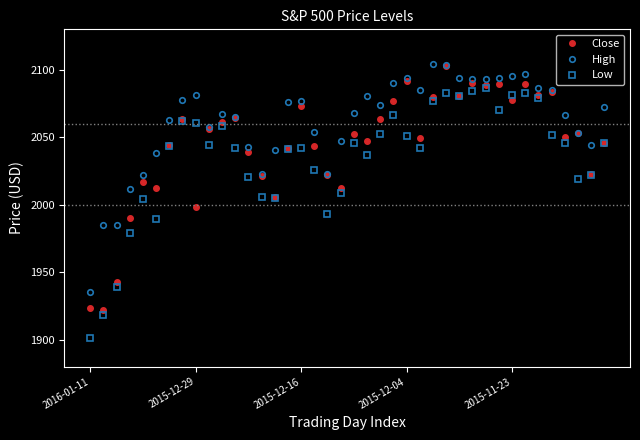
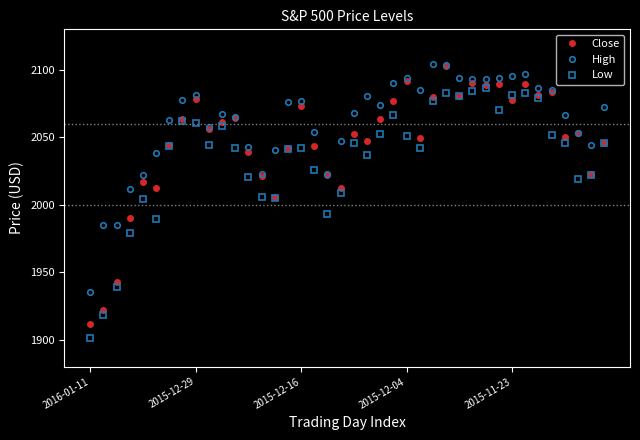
  {
    "Close": {
-     "2016-01-11": 1924,
-     "2015-12-29": 1998,
+     "2016-01-11": 1911,
+     "2015-12-29": 2078,
      "2015-12-16": 2073,
      "2015-12-04": 2092,
      "2015-11-23": 2078
    }
  }
